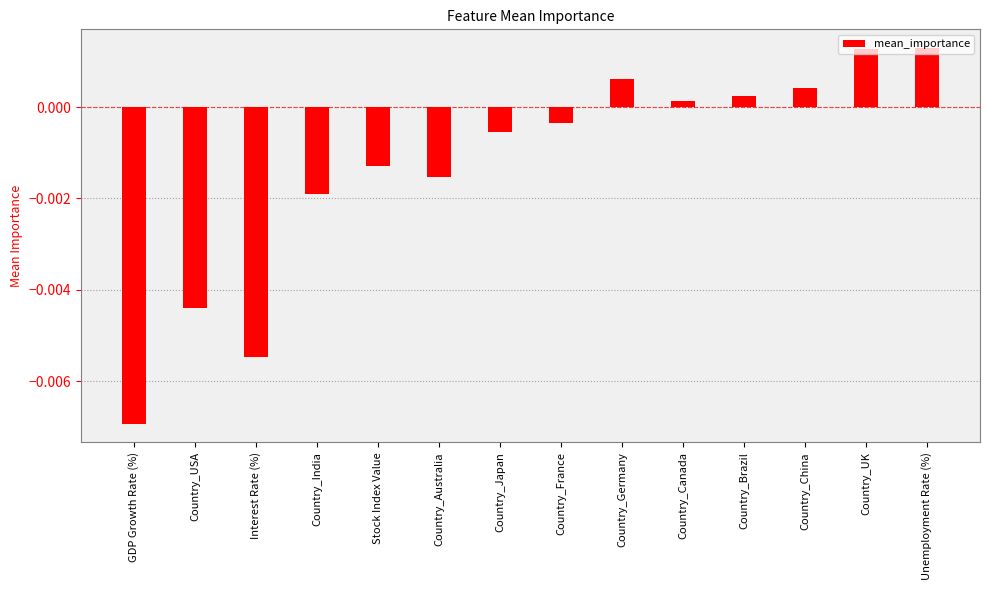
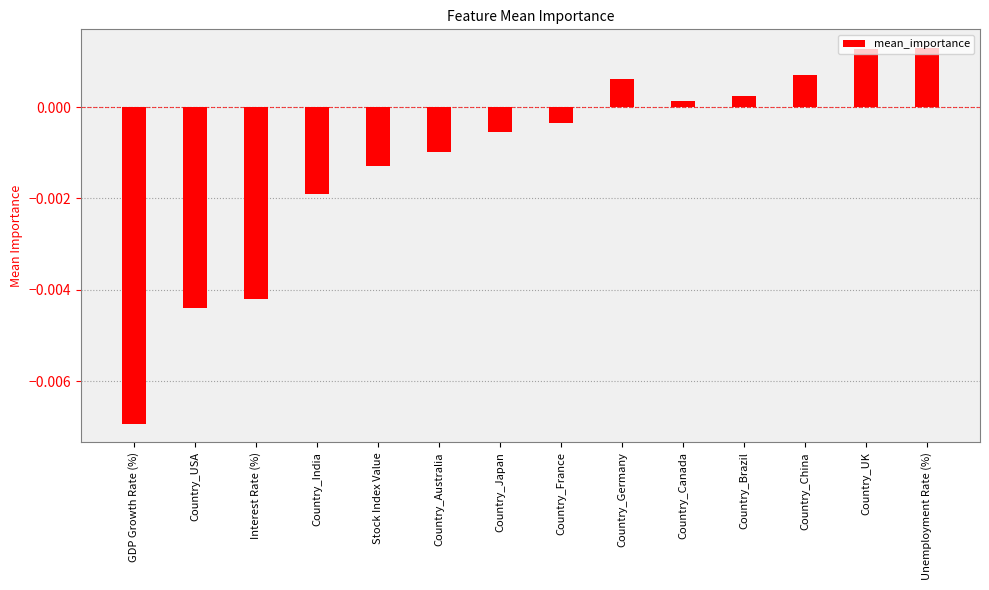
  {
    "GDP Growth Rate (%)": -0.0069,
    "Country_USA": -0.0044,
-   "Interest Rate (%)": -0.0055,
+   "Interest Rate (%)": -0.0042,
    "Country_India": -0.0019,
    "Stock Index Value": -0.0013,
-   "Country_Australia": -0.0015,
+   "Country_Australia": -0.0010,
    "Country_Japan": -0.0005,
    "Country_France": -0.0003,
    "Country_Germany": 0.0006,
    "Country_Canada": 0.0001,
    "Country_Brazil": 0.0002,
-   "Country_China": 0.0004
+   "Country_China": 0.0007
  }
